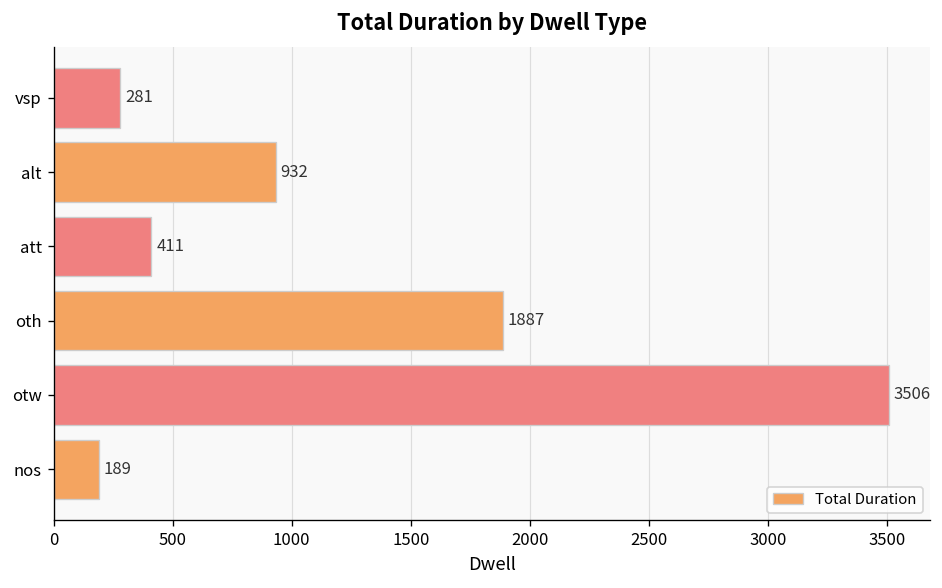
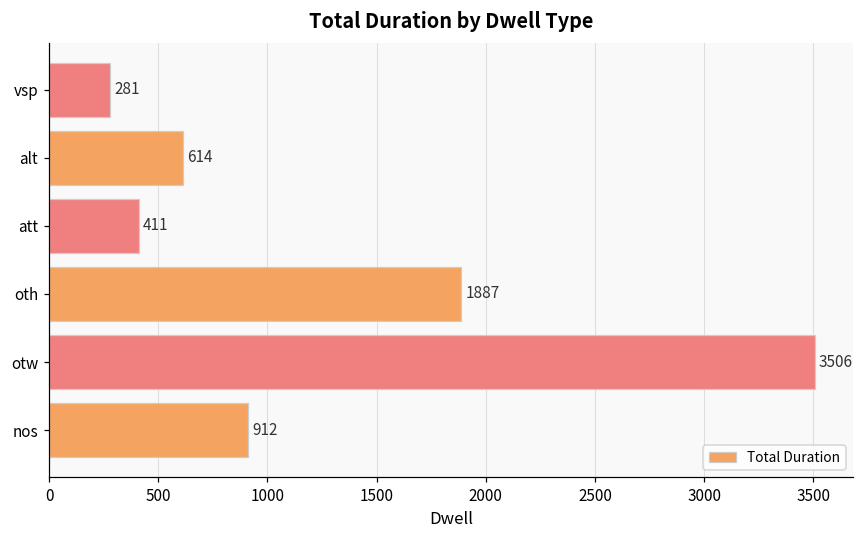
  {
    "vsp": 281,
-   "alt": 932,
+   "alt": 614,
    "att": 411,
    "oth": 1887,
    "otw": 3506,
-   "nos": 189
+   "nos": 912
  }
